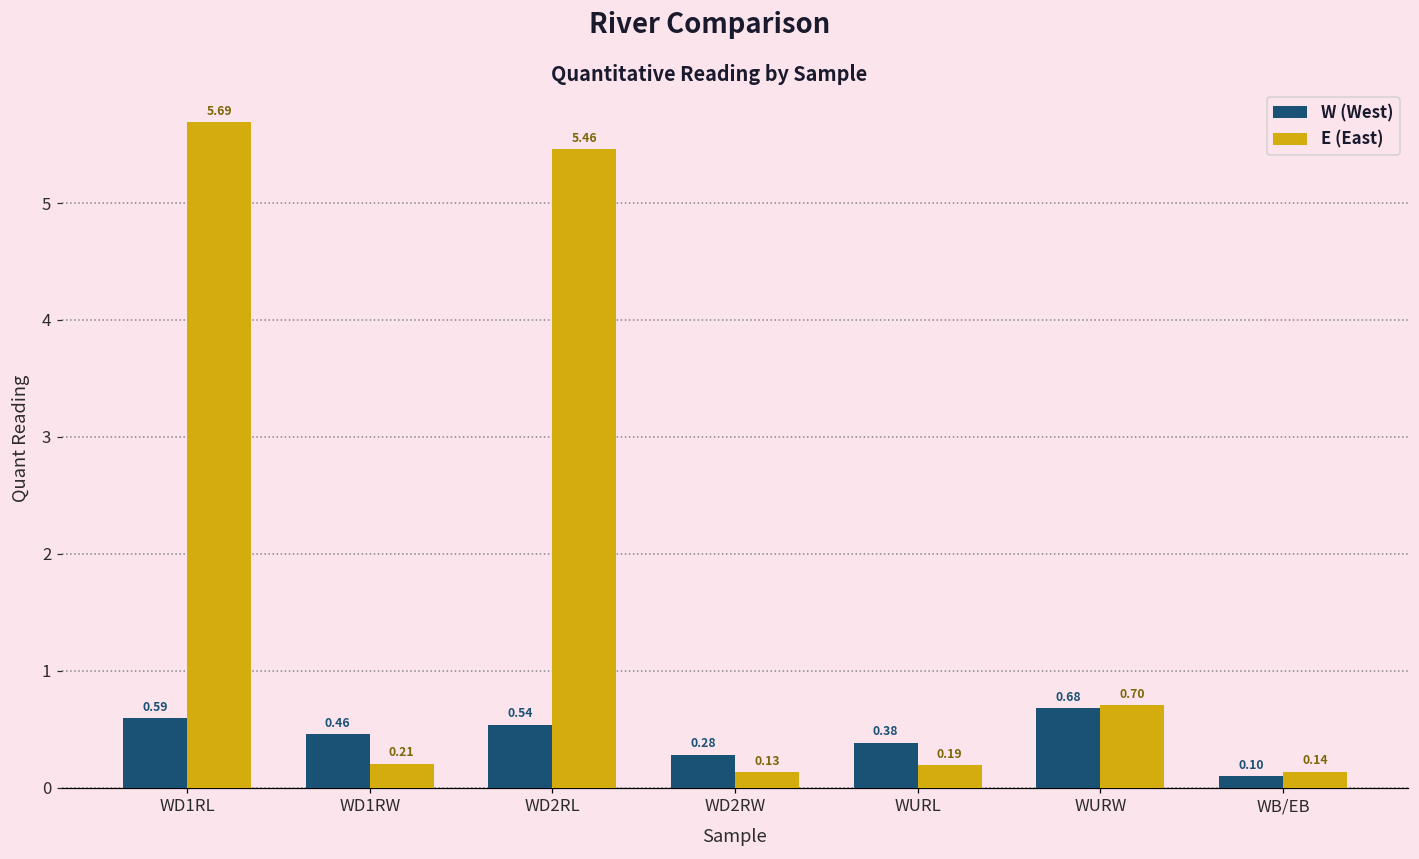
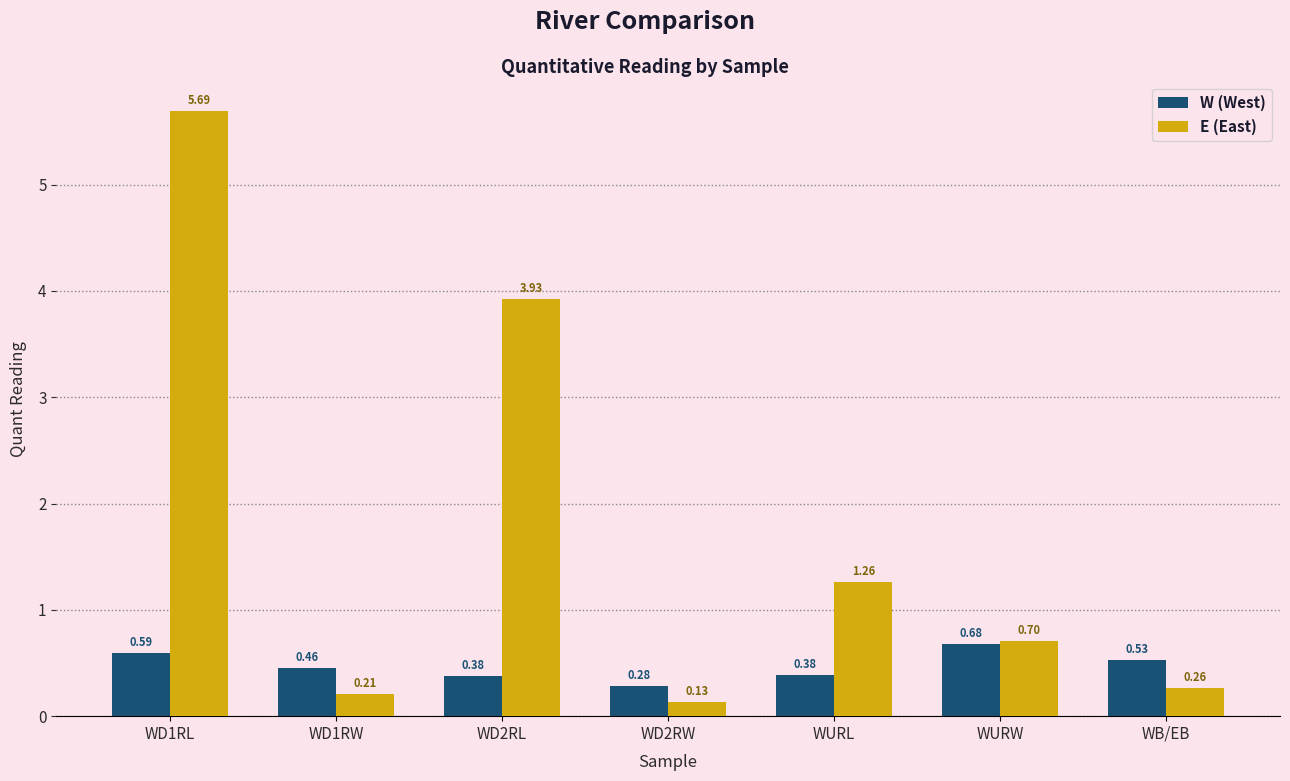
  {
    "W (West)": {
      "WD1RL": 0.59,
      "WD1RW": 0.46,
-     "WD2RL": 0.54,
+     "WD2RL": 0.38,
      "WD2RW": 0.28,
      "WURL": 0.38,
      "WURW": 0.68,
-     "WB/EB": 0.10
+     "WB/EB": 0.53
    },
    "E (East)": {
      "WD1RL": 5.69,
      "WD1RW": 0.21,
-     "WD2RL": 5.46,
+     "WD2RL": 3.93,
      "WD2RW": 0.13,
-     "WURL": 0.19,
+     "WURL": 1.26,
      "WURW": 0.70,
-     "WB/EB": 0.14
+     "WB/EB": 0.26
    }
  }
